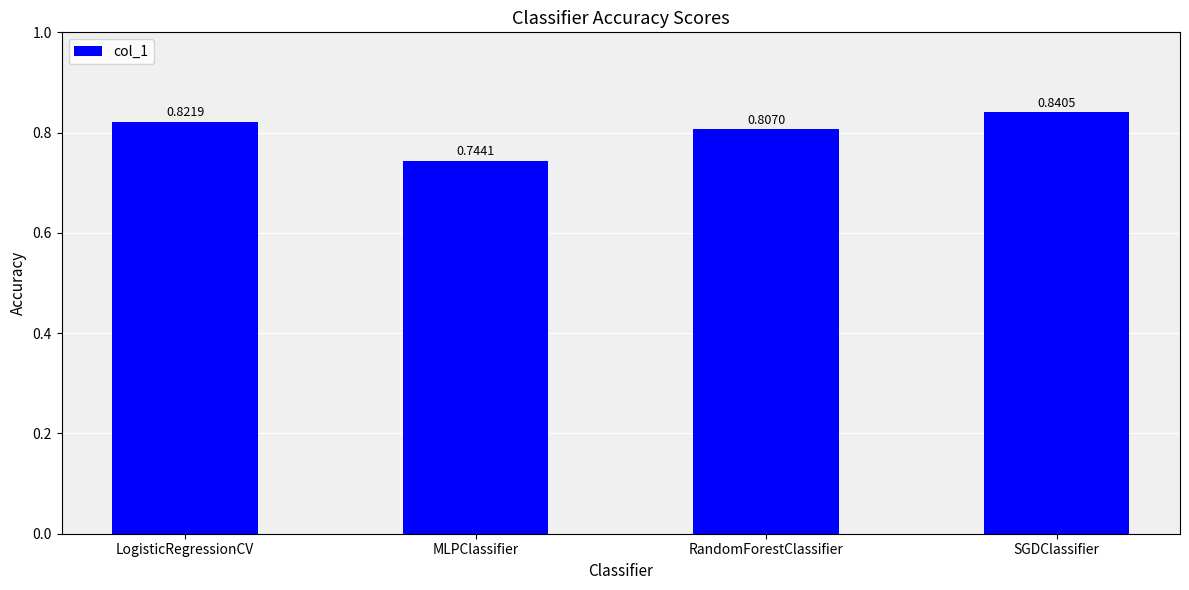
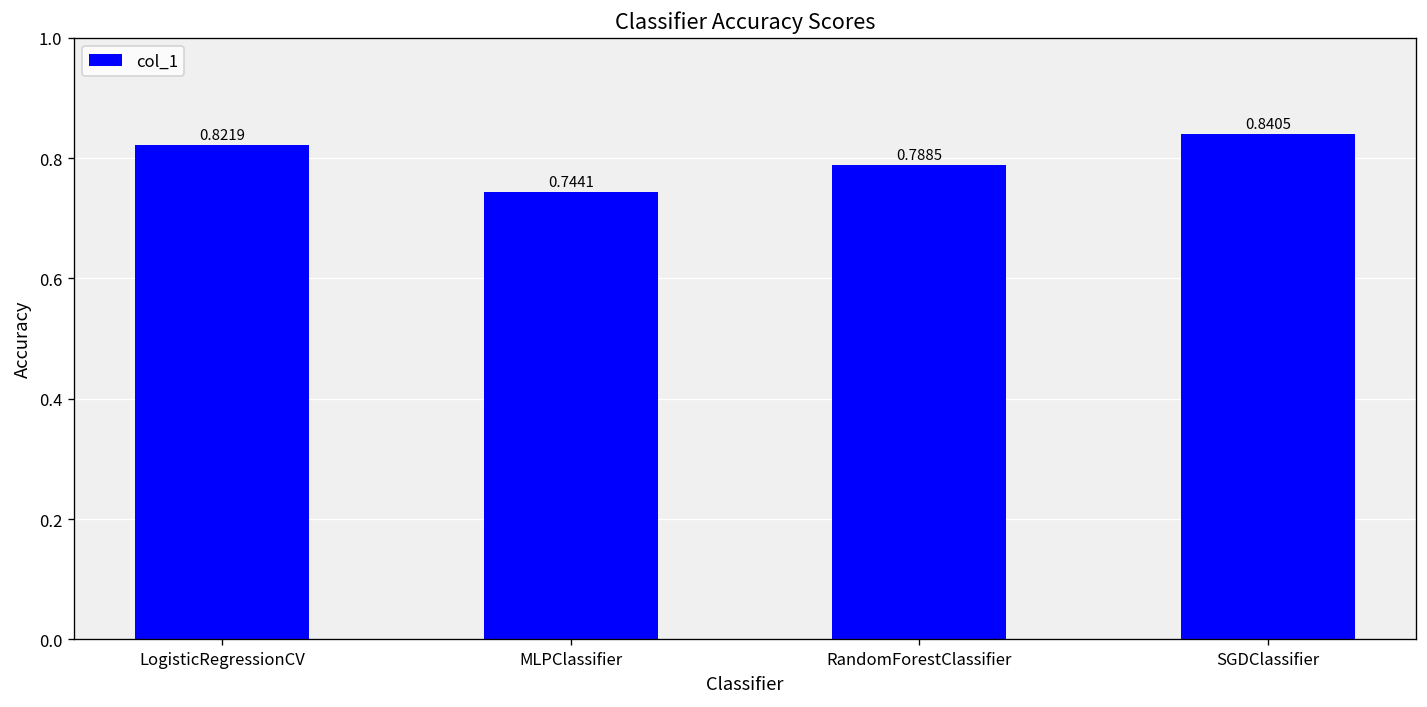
  {
    "LogisticRegressionCV": 0.8219,
    "MLPClassifier": 0.7441,
-   "RandomForestClassifier": 0.8070,
+   "RandomForestClassifier": 0.7885,
    "SGDClassifier": 0.8405
  }
